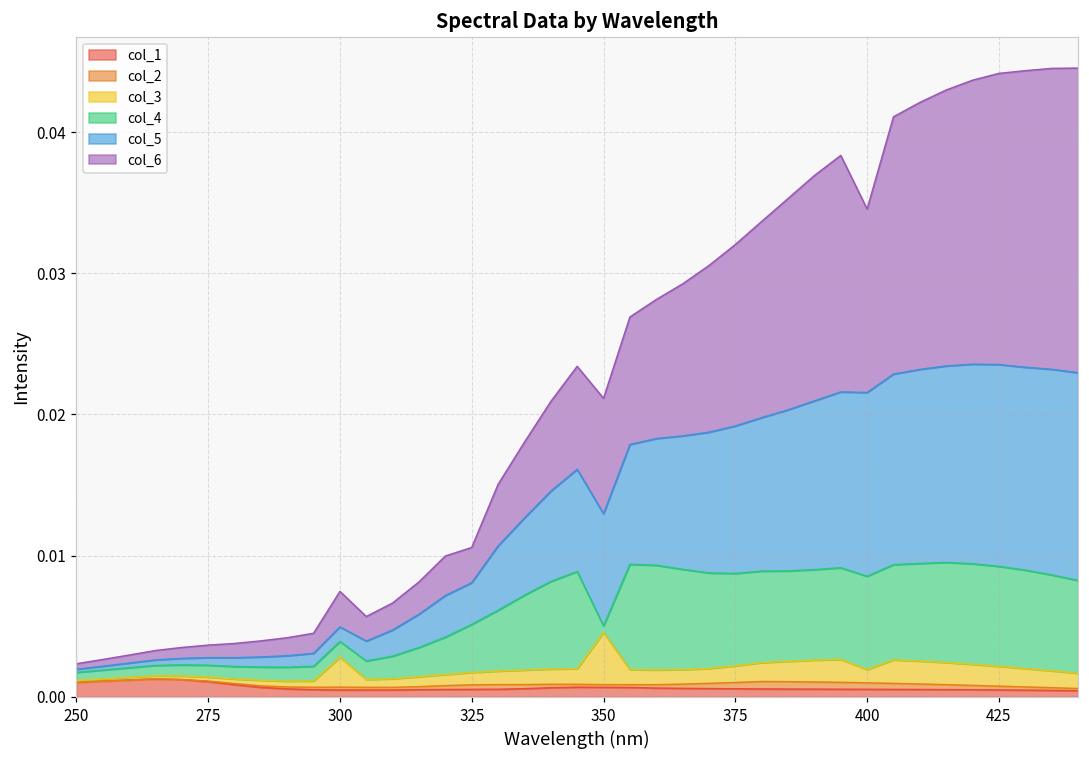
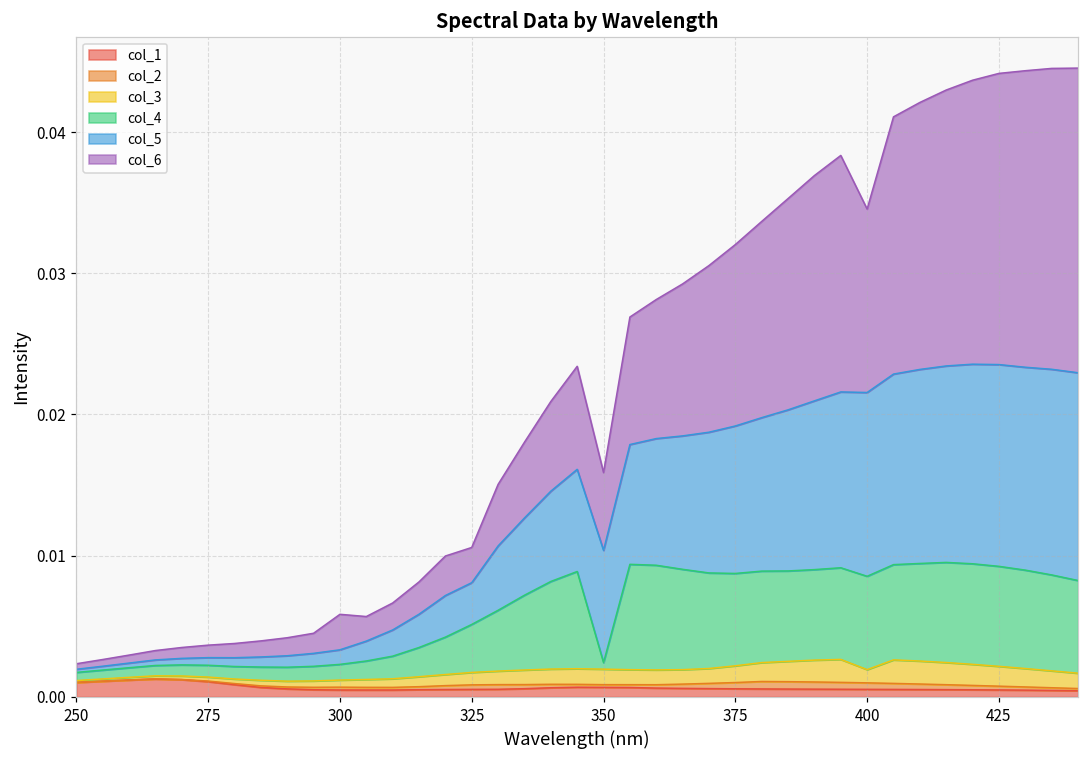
  {
    "col_3": {
      "275": 0.0003,
-     "300": 0.0021,
+     "300": 0.0005,
      "325": 0.0009,
-     "350": 0.0037,
+     "350": 0.0011,
      "375": 0.0012,
      "400": 0.0009,
      "425": 0.0014
    },
    "col_4": {
      "250": 0.0006,
      "275": 0.0008,
      "300": 0.0011,
      "325": 0.0034,
      "350": 0.0005,
      "375": 0.0065,
      "400": 0.0066,
      "425": 0.0071
    },
    "col_5": {
      "250": 0.0002,
      "275": 0.0005,
      "300": 0.0010,
      "325": 0.0030,
      "350": 0.0079,
      "375": 0.0104,
      "400": 0.0130,
      "425": 0.0143
    },
    "col_6": {
      "250": 0.0004,
      "275": 0.0009,
      "300": 0.0025,
      "325": 0.0025,
-     "350": 0.0082,
+     "350": 0.0055,
      "375": 0.0128,
      "400": 0.0130,
      "425": 0.0206
    }
  }
